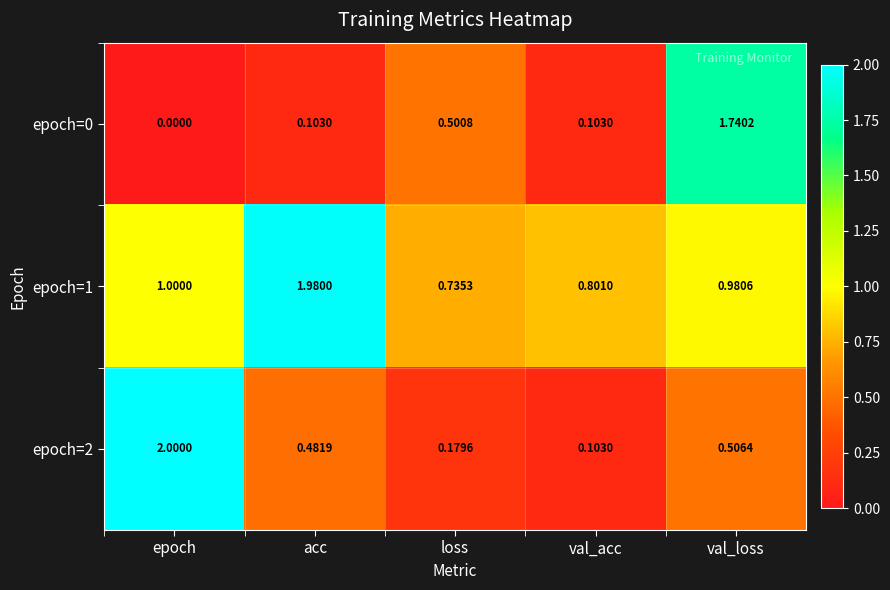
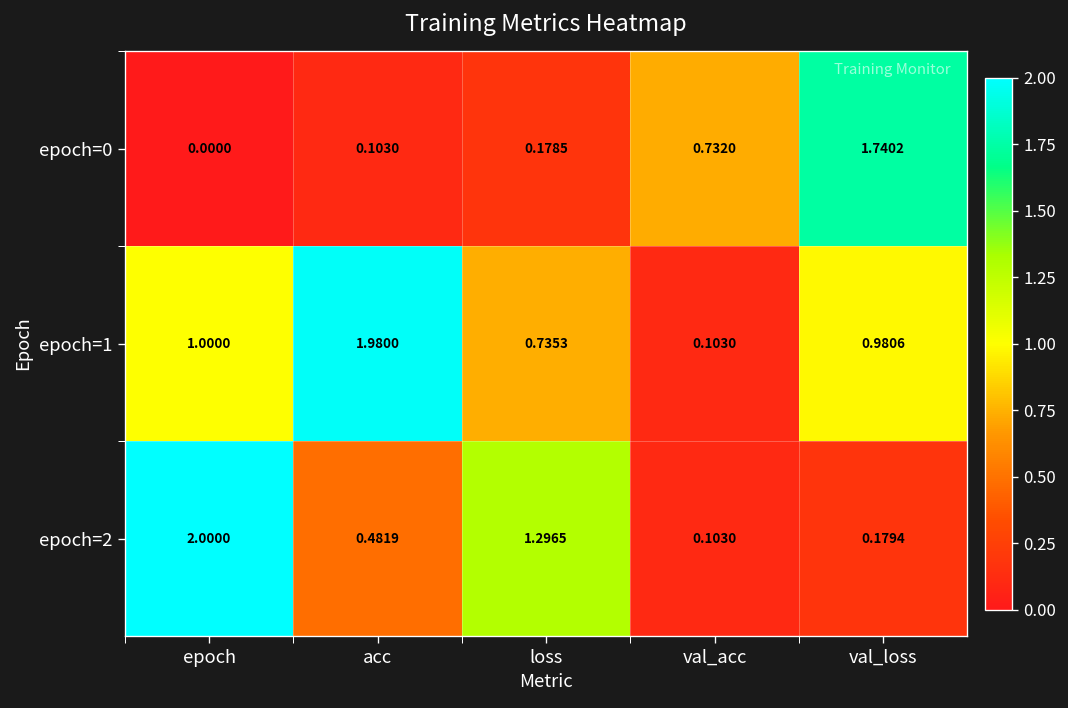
  {
    "epoch=0": {
      "epoch": 0.0000,
      "acc": 0.1030,
-     "loss": 0.5008,
-     "val_acc": 0.1030
+     "loss": 0.1785,
+     "val_acc": 0.7320
    },
    "epoch=1": {
      "epoch": 1.0000,
      "acc": 1.9800,
      "loss": 0.7353,
-     "val_acc": 0.8010,
+     "val_acc": 0.1030,
      "val_loss": 0.9806
    },
    "epoch=2": {
      "epoch": 2.0000,
      "acc": 0.4819,
-     "loss": 0.1796,
+     "loss": 1.2965,
      "val_acc": 0.1030,
-     "val_loss": 0.5064
+     "val_loss": 0.1794
    }
  }
